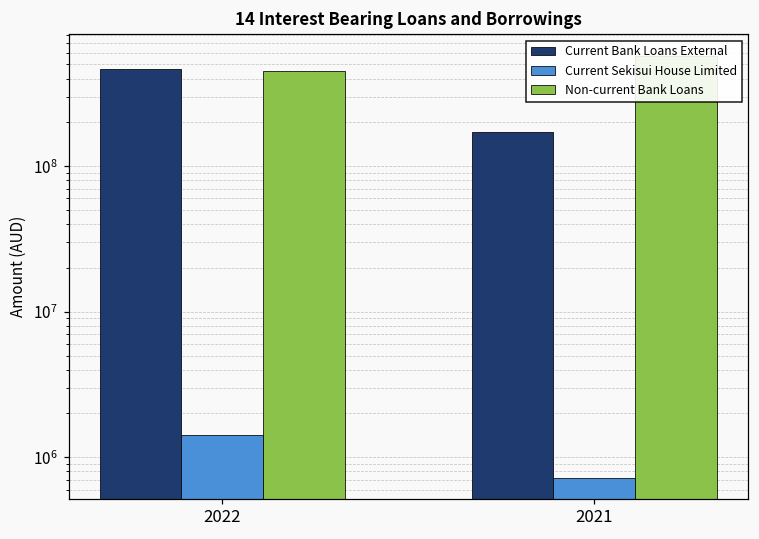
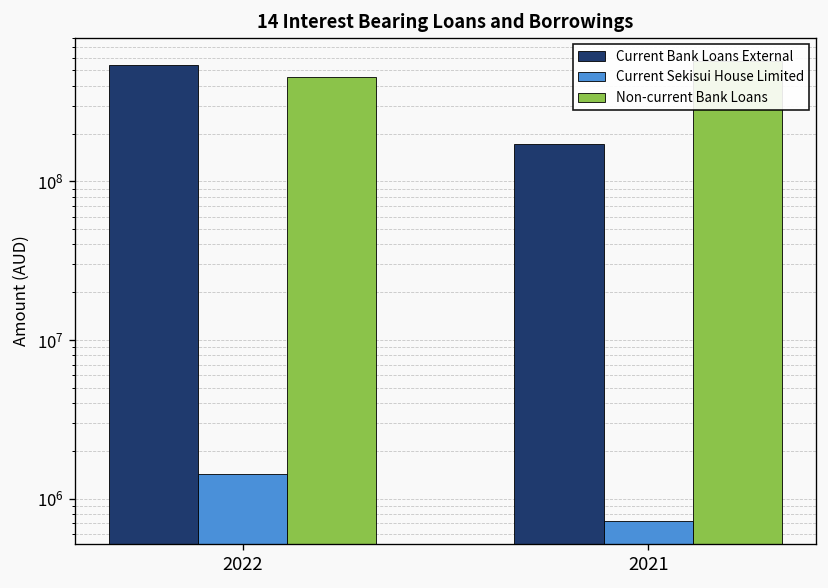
  {
    "Current Bank Loans External": {
-     "2022": 470000000,
+     "2022": 540000000,
      "2021": 170000000
    },
    "Current Sekisui House Limited": {
      "2022": 1400000,
      "2021": 700000
    },
    "Non-current Bank Loans": {
      "2022": 450000000
    }
  }
